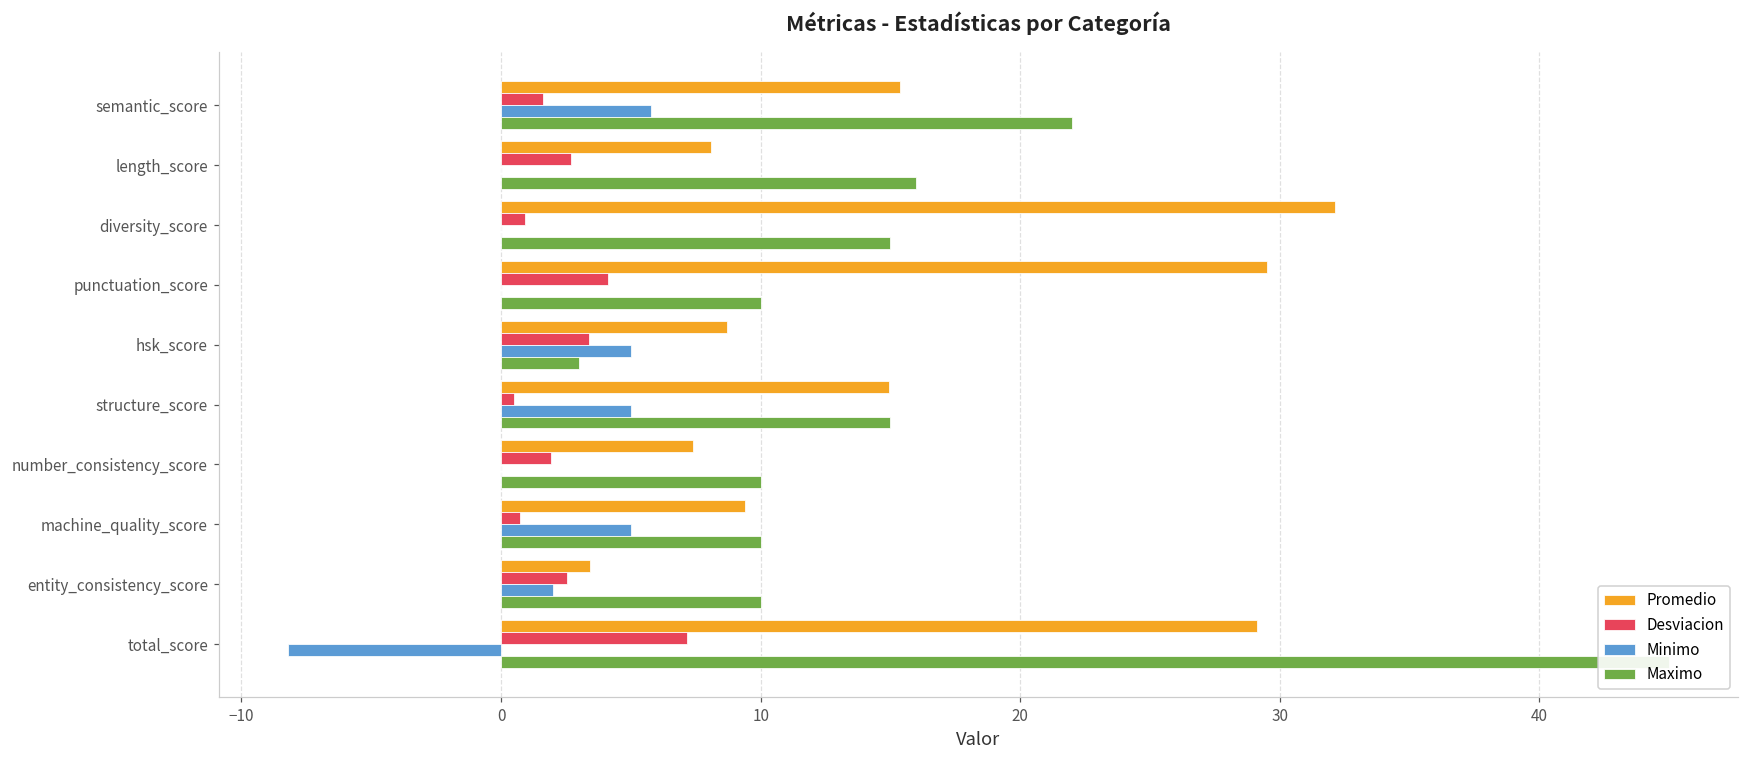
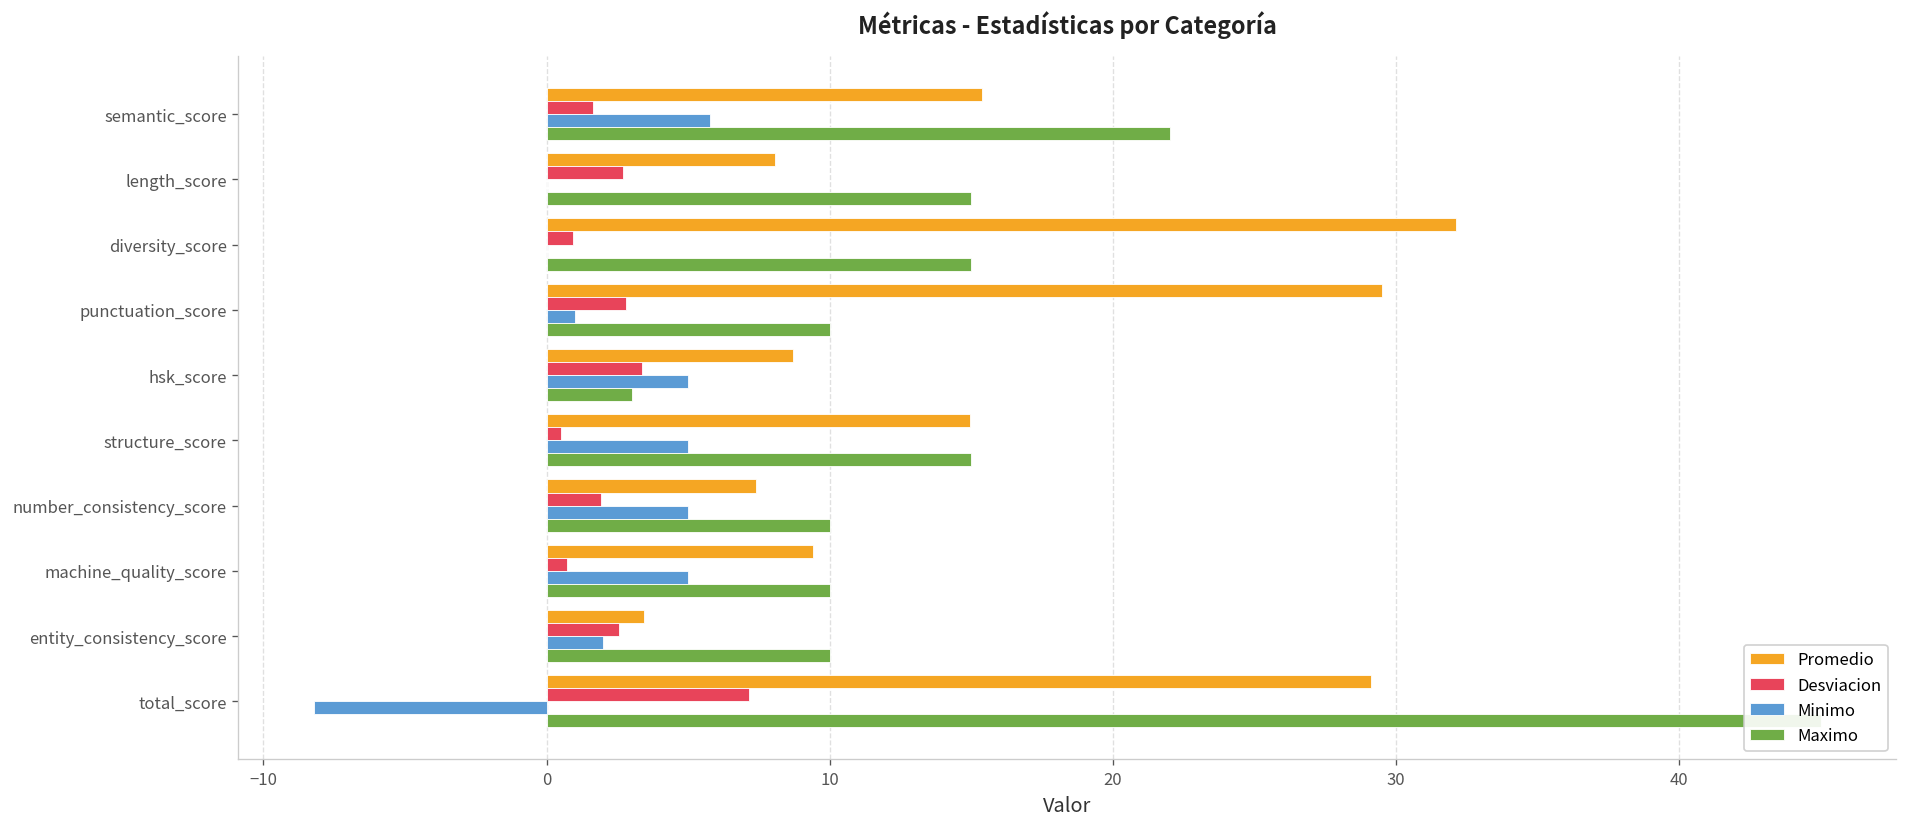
  {
    "Promedio": {
      "semantic_score": 15.4,
      "length_score": 8.1,
      "diversity_score": 32.1,
      "punctuation_score": 29.5,
      "hsk_score": 8.7,
      "structure_score": 15.0,
      "number_consistency_score": 7.4,
      "machine_quality_score": 9.4,
      "entity_consistency_score": 3.4,
      "total_score": 29.1
    },
    "Desviacion": {
      "semantic_score": 1.6,
      "length_score": 2.7,
      "diversity_score": 0.9,
-     "punctuation_score": 4.1,
+     "punctuation_score": 2.8,
      "hsk_score": 3.4,
      "structure_score": 0.5,
      "number_consistency_score": 1.9,
      "machine_quality_score": 0.7,
      "entity_consistency_score": 2.6,
      "total_score": 7.2
    },
    "Minimo": {
      "semantic_score": 5.8,
      "length_score": 0,
      "diversity_score": 0,
-     "punctuation_score": 0,
+     "punctuation_score": 1,
      "hsk_score": 5,
      "structure_score": 5,
-     "number_consistency_score": 0,
+     "number_consistency_score": 5,
      "machine_quality_score": 5,
      "entity_consistency_score": 2,
      "total_score": -8.2
    },
    "Maximo": {
      "semantic_score": 22,
-     "length_score": 16,
+     "length_score": 15,
      "diversity_score": 15,
      "punctuation_score": 10,
      "hsk_score": 3,
      "structure_score": 15,
      "number_consistency_score": 10,
      "machine_quality_score": 10,
      "entity_consistency_score": 10
    }
  }
